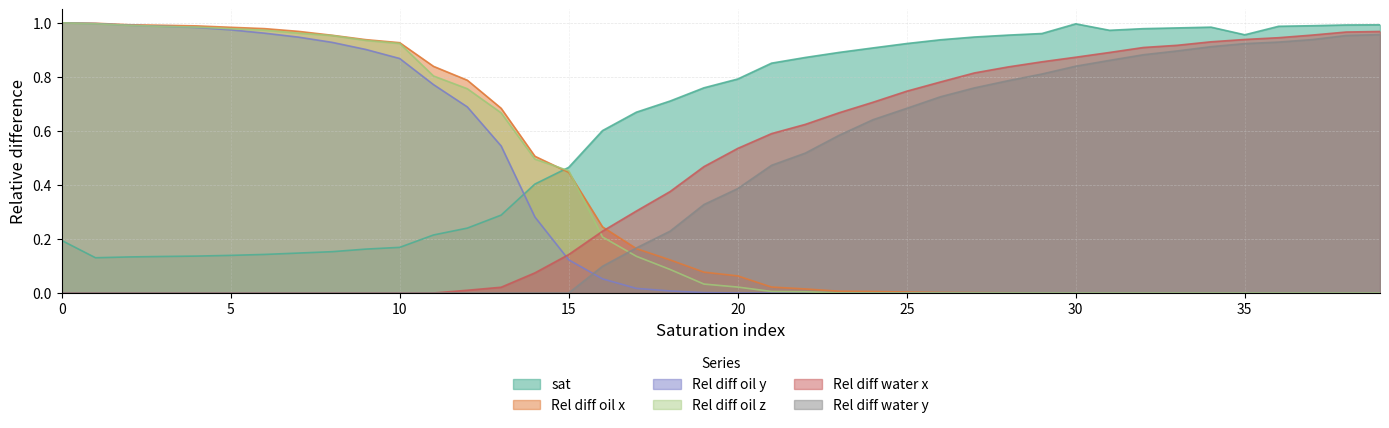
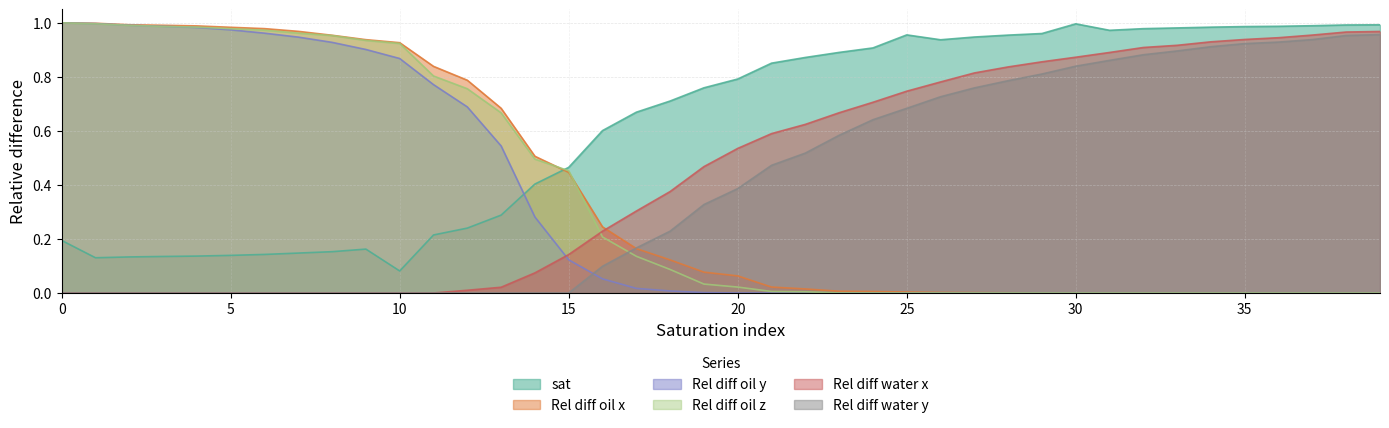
  {
    "sat": {
      "0": 0.19,
      "5": 0.14,
-     "10": 0.17,
+     "10": 0.08,
      "15": 0.46,
      "20": 0.79,
-     "25": 0.92,
+     "25": 0.96,
      "30": 1.00,
-     "35": 0.96
+     "35": 0.99
    }
  }
